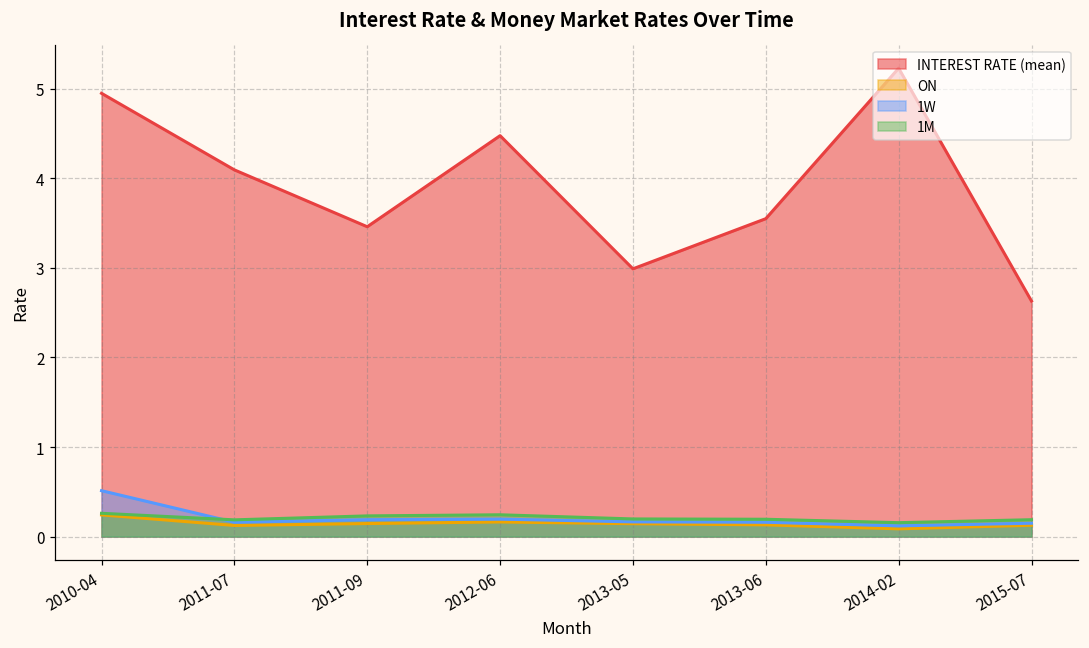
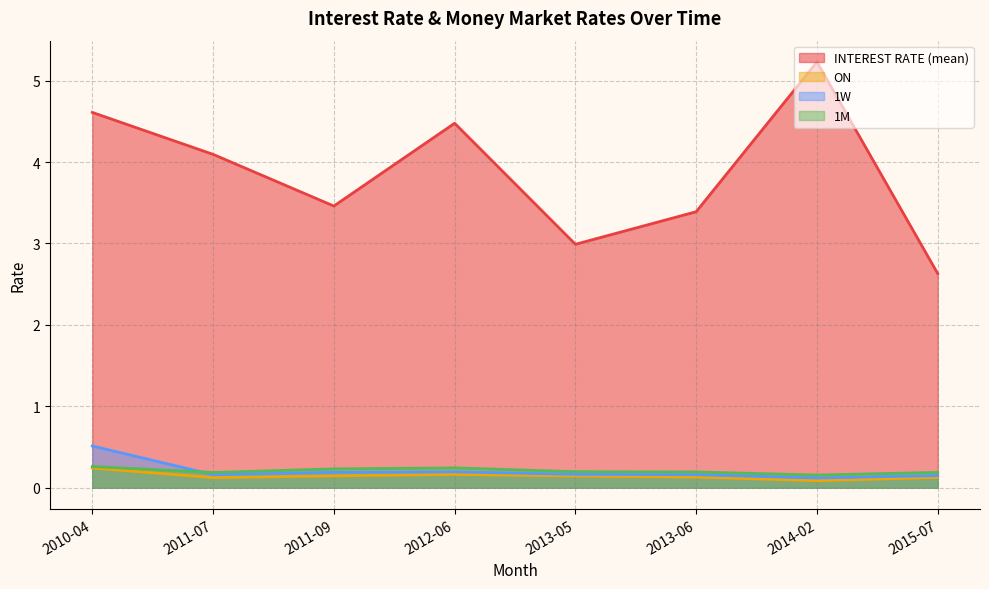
  {
    "INTEREST RATE (mean)": {
-     "2010-04": 5.0,
+     "2010-04": 4.6,
      "2011-07": 4.1,
      "2011-09": 3.5,
      "2012-06": 4.5,
      "2013-05": 3.0,
-     "2013-06": 3.6,
+     "2013-06": 3.4,
      "2015-07": 2.6
    },
    "ON": {
      "2011-07": 0.1,
      "2011-09": 0.1,
      "2012-06": 0.2,
      "2014-02": 0.1
    },
    "1W": {
      "2010-04": 0.5,
      "2011-09": 0.2,
      "2012-06": 0.2,
      "2014-02": 0.1
    },
    "1M": {
      "2011-09": 0.2,
      "2012-06": 0.2,
      "2013-05": 0.2,
      "2013-06": 0.2,
      "2014-02": 0.2,
      "2015-07": 0.2
    }
  }
